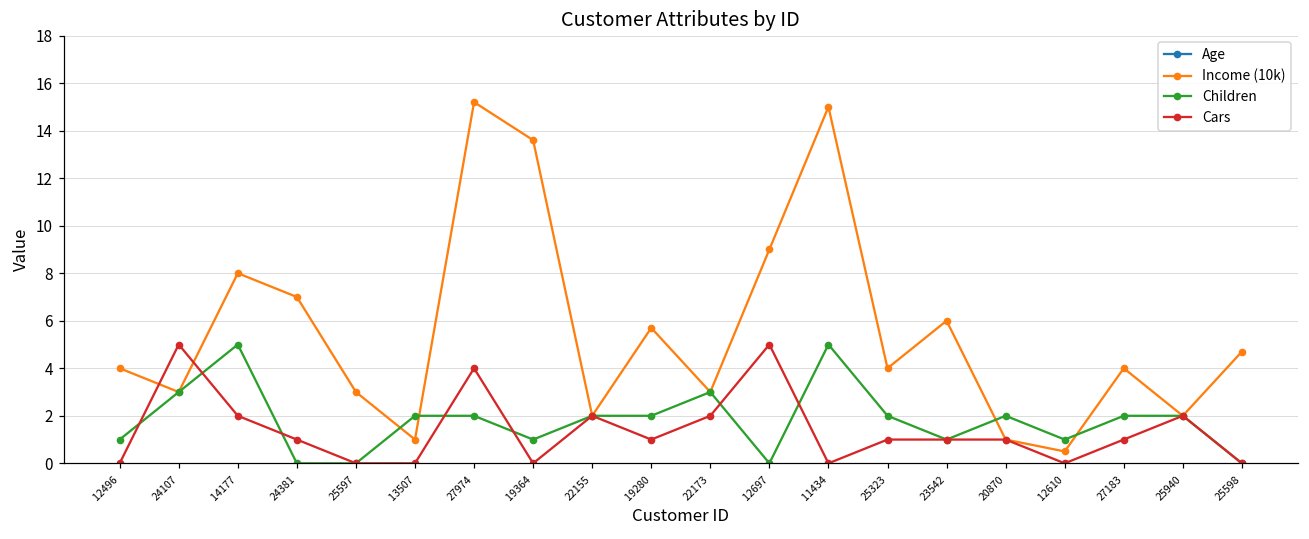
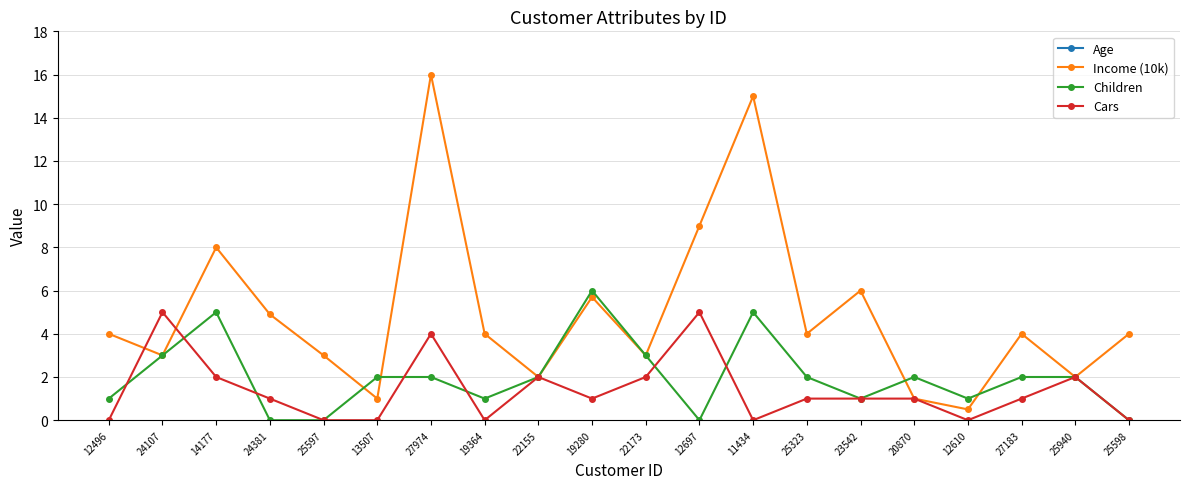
  {
    "Income (10k)": {
      "12496": 4.0,
      "14177": 8.0,
-     "24381": 7.0,
+     "24381": 4.9,
      "25597": 3.0,
      "13507": 1.0,
-     "27974": 15.2,
-     "19364": 13.6,
+     "27974": 16.0,
+     "19364": 4.0,
      "19280": 5.7,
      "12697": 9.0,
      "11434": 15.0,
      "25323": 4.0,
      "23542": 6.0,
      "12610": 0.5,
      "27183": 4.0,
-     "25598": 4.7
+     "25598": 4.0
    },
    "Children": {
      "12496": 1,
      "14177": 5,
      "24381": 0,
      "13507": 2,
      "27974": 2,
      "19364": 1,
-     "19280": 2,
+     "19280": 6,
      "12697": 0,
      "11434": 5,
      "25323": 2,
      "20870": 2,
      "12610": 1,
      "27183": 2
    },
    "Cars": {
      "12496": 0.0,
      "24107": 5.0,
      "14177": 2.0,
      "24381": 1.0,
      "13507": 0.0,
      "27974": 4.0,
      "19364": 0.0,
      "19280": 1.0,
      "22173": 2.0,
      "12697": 5.0,
      "11434": 0.0,
      "25323": 1.0,
      "12610": 0.0,
      "27183": 1.0
    }
  }
